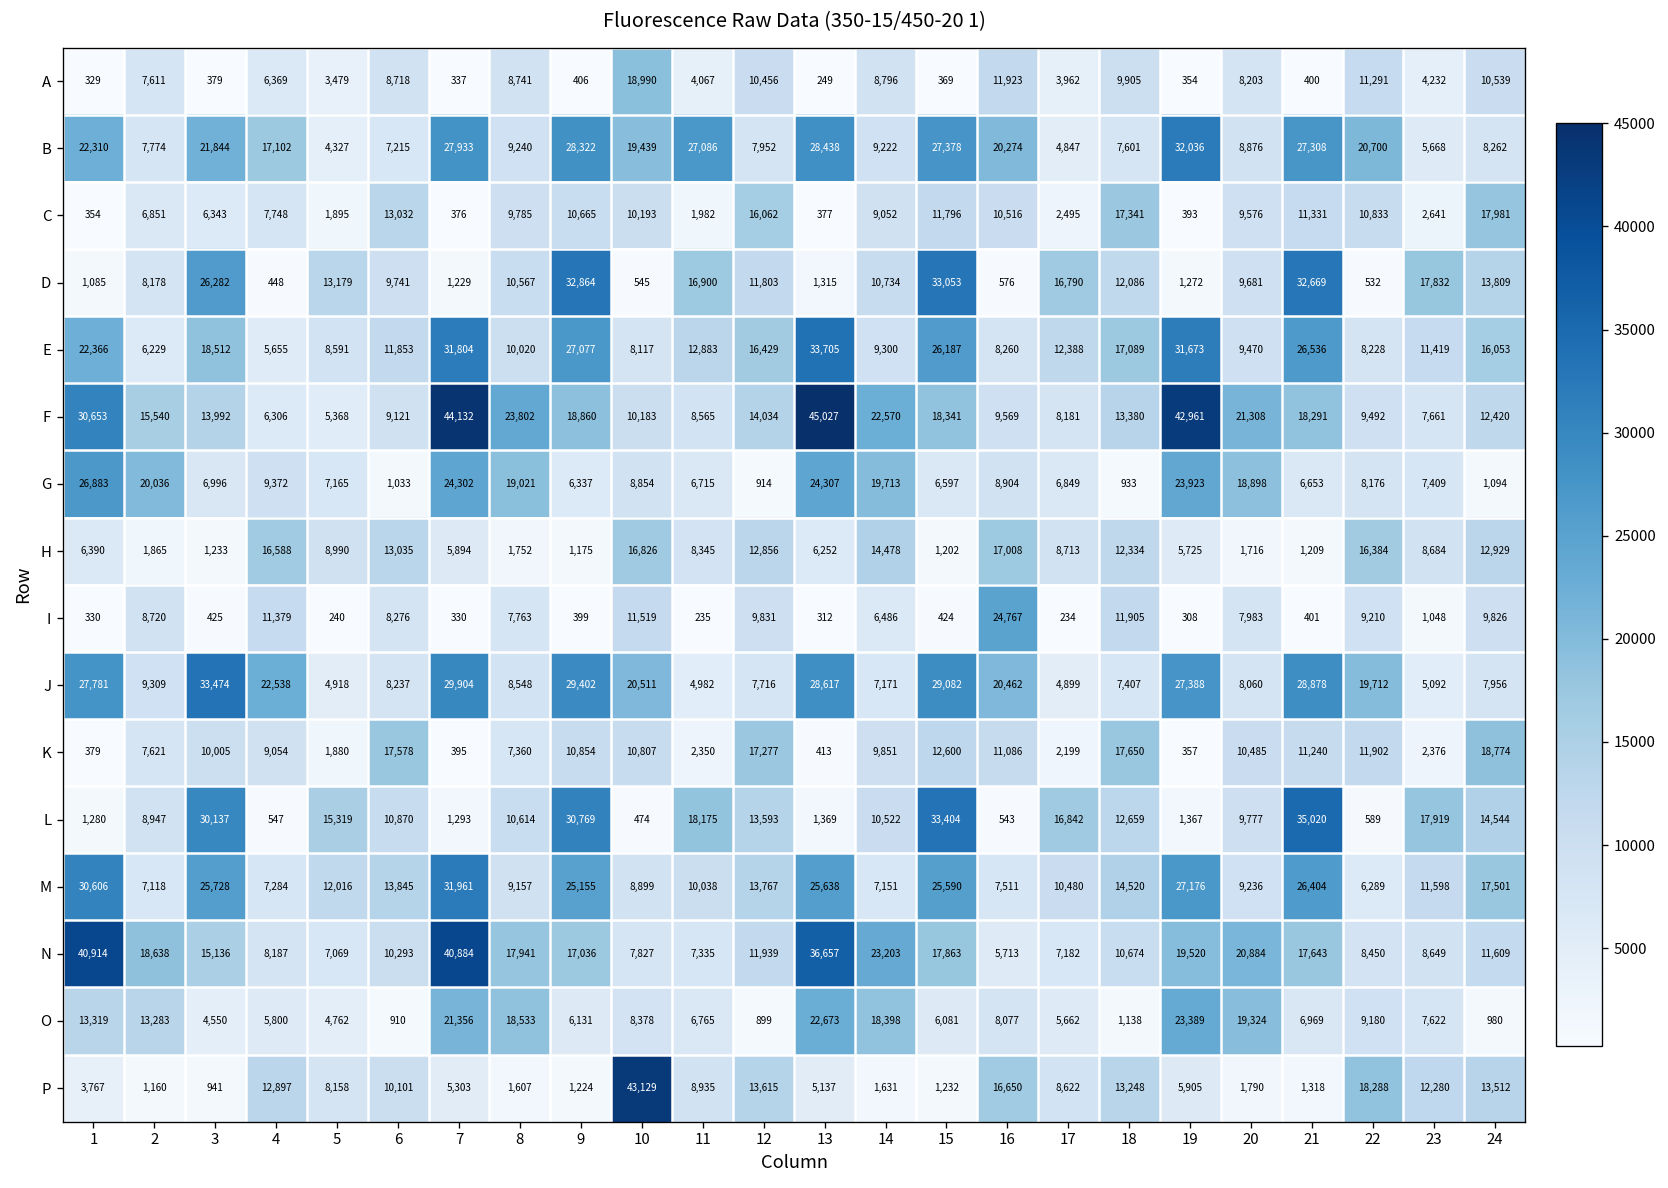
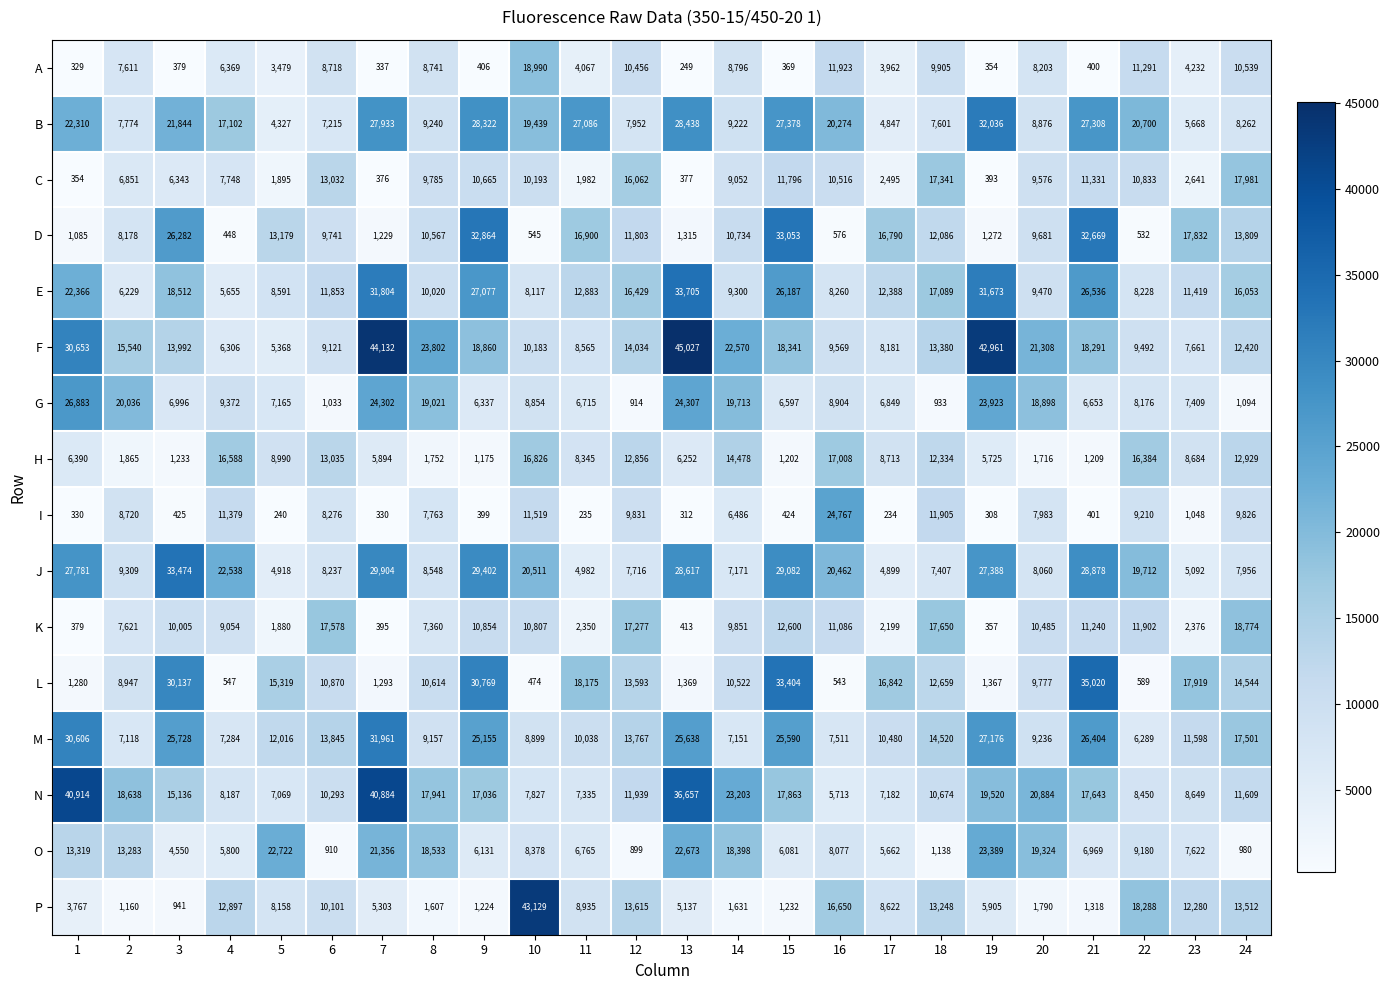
  {
    "O": {
      "1": "13,319",
      "2": "13,283",
      "3": "4,550",
      "4": "5,800",
-     "5": "4,762",
+     "5": "22,722",
      "6": "910",
      "7": "21,356",
      "8": "18,533",
      "9": "6,131",
      "10": "8,378",
      "11": "6,765",
      "12": "899",
      "13": "22,673",
      "14": "18,398",
      "15": "6,081",
      "16": "8,077",
      "17": "5,662",
      "18": "1,138",
      "19": "23,389",
      "20": "19,324",
      "21": "6,969",
      "22": "9,180",
      "23": "7,622",
      "24": "980"
    }
  }
